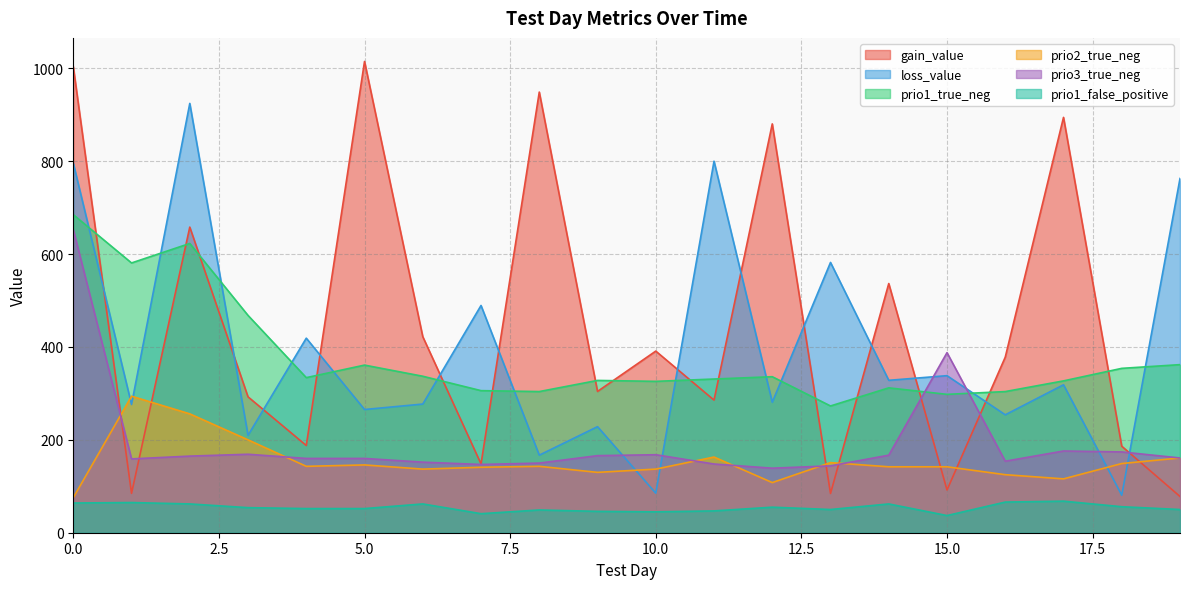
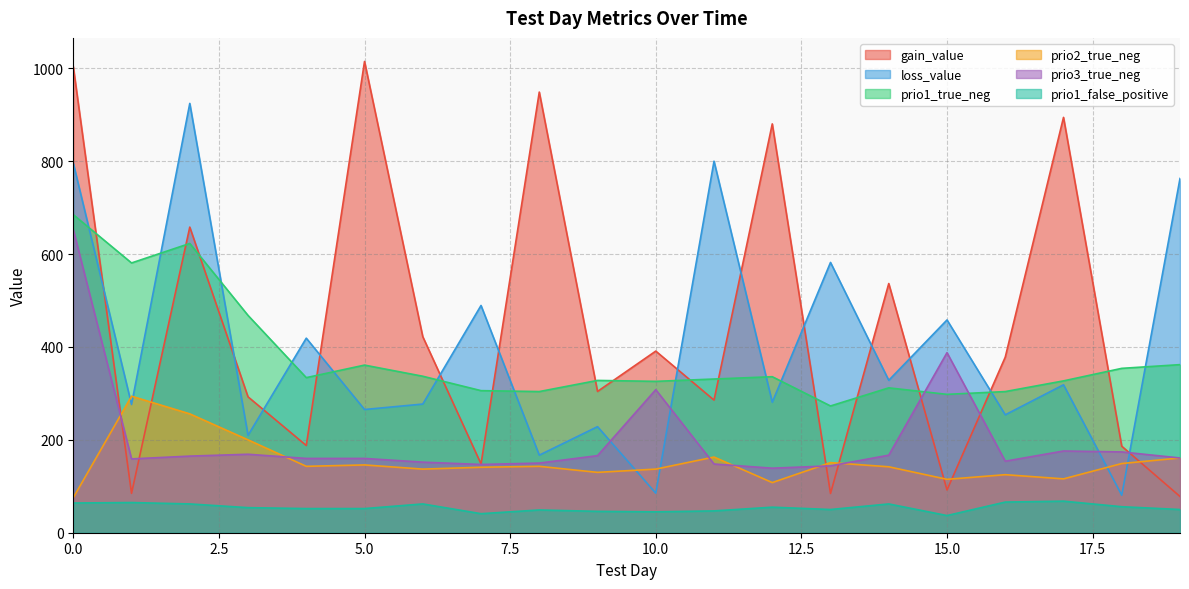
  {
    "gain_value": {
      "0.0": 1000,
      "5.0": 1010,
      "10.0": 390,
      "15.0": 90
    },
    "loss_value": {
      "0.0": 800,
      "5.0": 270,
      "10.0": 90,
-     "15.0": 340
+     "15.0": 460
    },
    "prio2_true_neg": {
      "0.0": 80,
      "5.0": 150,
      "10.0": 140,
-     "15.0": 140
+     "15.0": 120
    },
    "prio3_true_neg": {
      "0.0": 650,
      "5.0": 160,
-     "10.0": 170,
+     "10.0": 310,
      "15.0": 390
    }
  }
